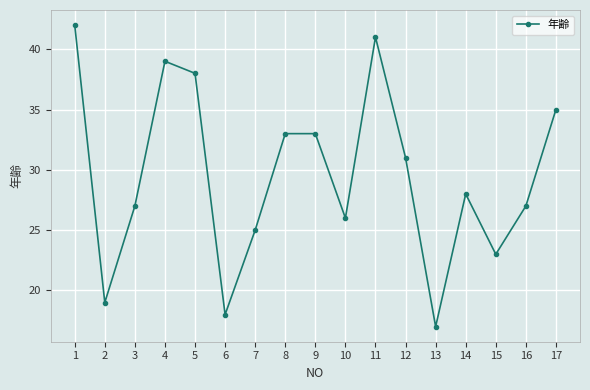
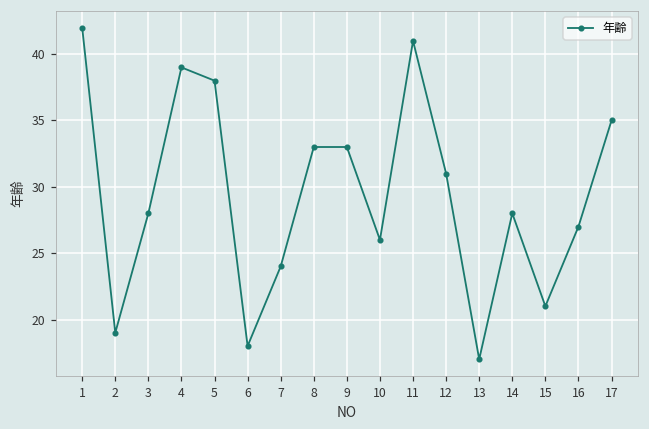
  {
    "1": 42,
    "2": 19,
-   "3": 27,
+   "3": 28,
    "4": 39,
    "5": 38,
    "6": 18,
-   "7": 25,
+   "7": 24,
    "8": 33,
    "9": 33,
    "10": 26,
    "11": 41,
    "12": 31,
    "13": 17,
    "14": 28,
-   "15": 23,
+   "15": 21,
    "16": 27,
    "17": 35
  }
